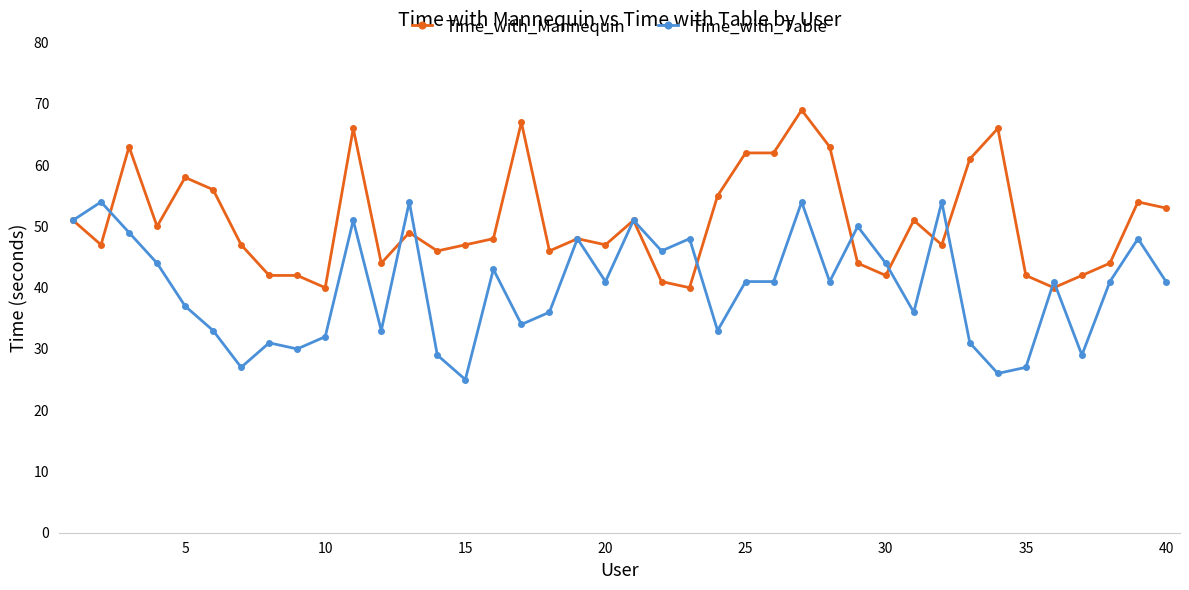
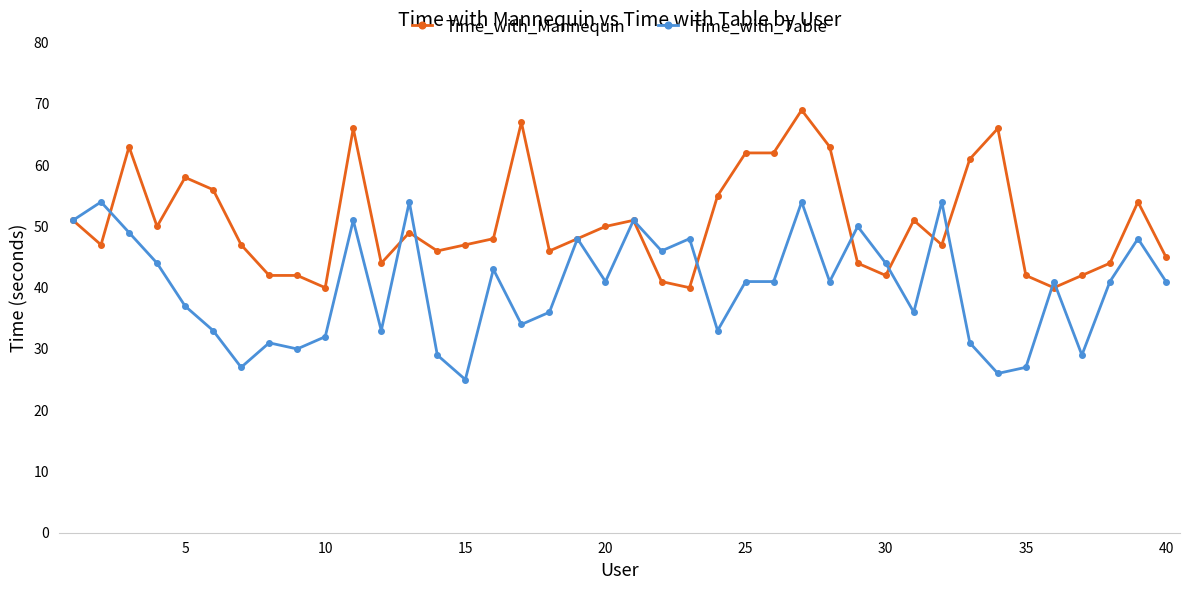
  {
    "Time_with_Mannequin": {
      "5": 58,
      "10": 40,
      "15": 47,
-     "20": 47,
+     "20": 50,
      "25": 62,
      "30": 42,
      "35": 42,
-     "40": 53
+     "40": 45
    },
    "Time_with_Table": {
      "5": 37,
      "10": 32,
      "15": 25,
      "20": 41,
      "25": 41,
      "30": 44,
      "35": 27,
      "40": 41
    }
  }
